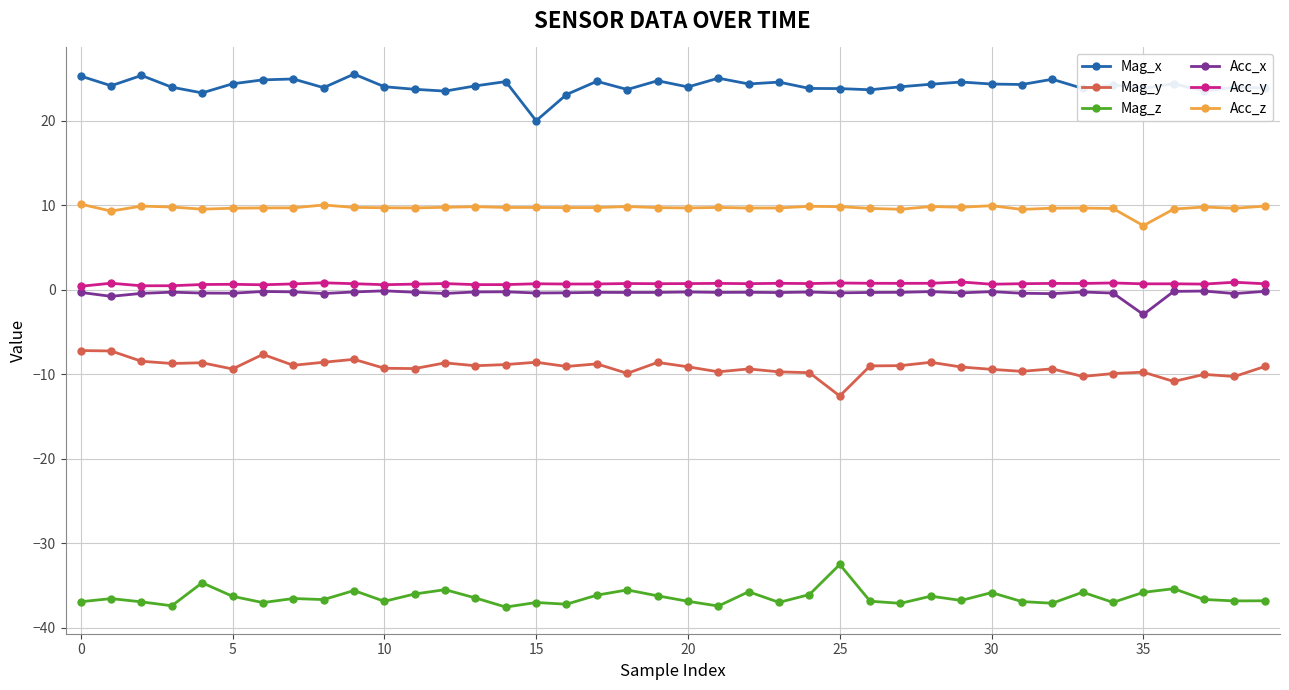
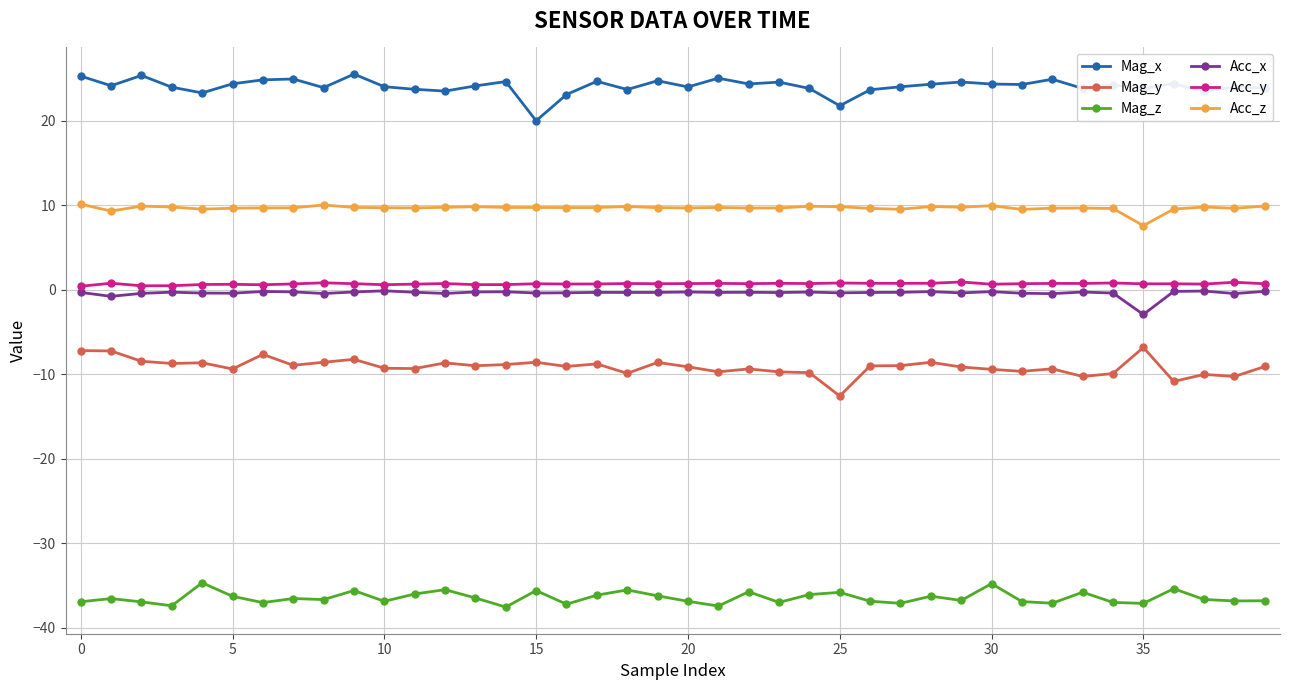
  {
    "Mag_x": {
      "0": 25,
      "5": 24,
      "10": 24,
      "15": 20,
      "20": 24,
-     "25": 24,
+     "25": 22,
      "30": 24
    },
    "Mag_y": {
      "0": -7,
      "5": -9,
      "10": -9,
      "15": -9,
      "20": -9,
      "25": -13,
      "30": -9,
-     "35": -10
+     "35": -7
    },
    "Mag_z": {
      "0": -37,
      "5": -36,
      "10": -37,
-     "15": -37,
+     "15": -36,
      "20": -37,
-     "25": -33,
-     "30": -36,
-     "35": -36
+     "25": -36,
+     "30": -35,
+     "35": -37
    },
    "Acc_x": {
      "0": 0,
      "5": 0,
      "10": 0,
      "15": 0,
      "20": 0,
      "25": 0,
      "30": 0,
      "35": -3
    },
    "Acc_y": {
      "0": 0,
      "5": 1,
      "10": 1,
      "15": 1,
      "20": 1,
      "25": 1,
      "30": 1,
      "35": 1
    },
    "Acc_z": {
      "0": 10,
      "5": 10,
      "10": 10,
      "15": 10,
      "20": 10,
      "25": 10,
      "30": 10,
      "35": 8
    }
  }
